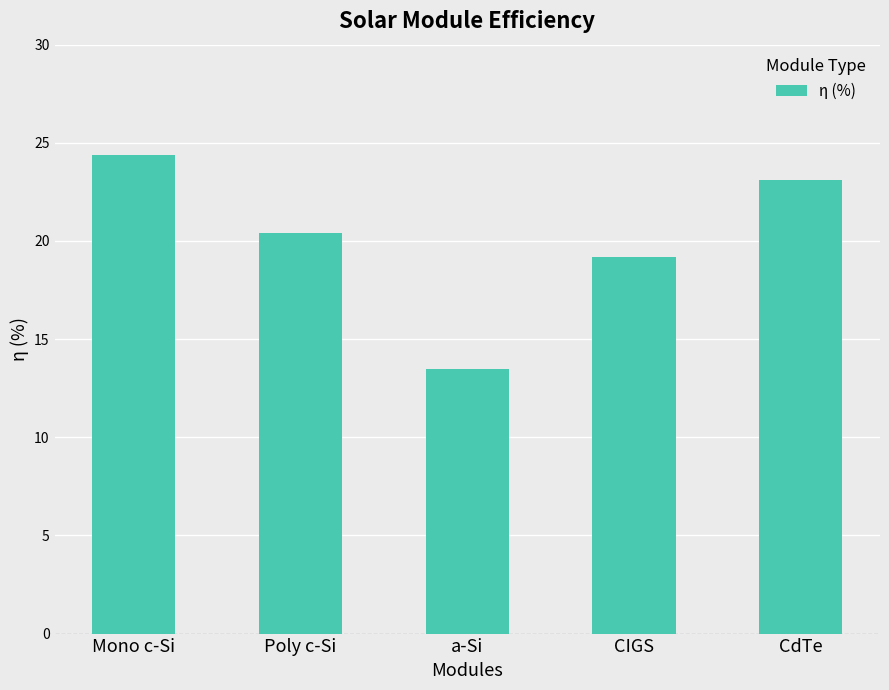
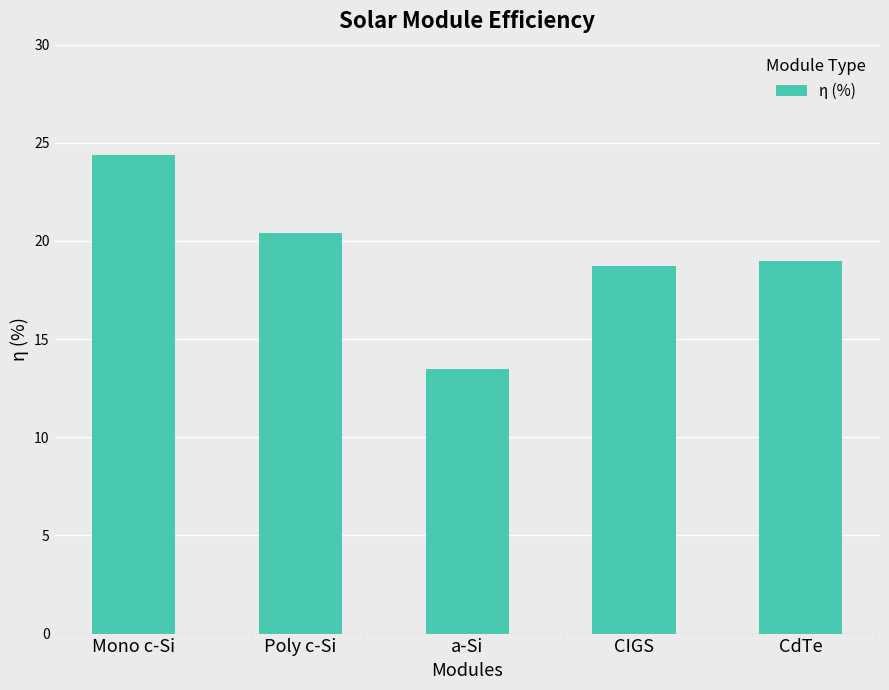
  {
    "Mono c-Si": 24.4,
    "Poly c-Si": 20.4,
    "a-Si": 13.5,
-   "CIGS": 19.2,
-   "CdTe": 23.1
+   "CIGS": 18.7,
+   "CdTe": 19.0
  }
